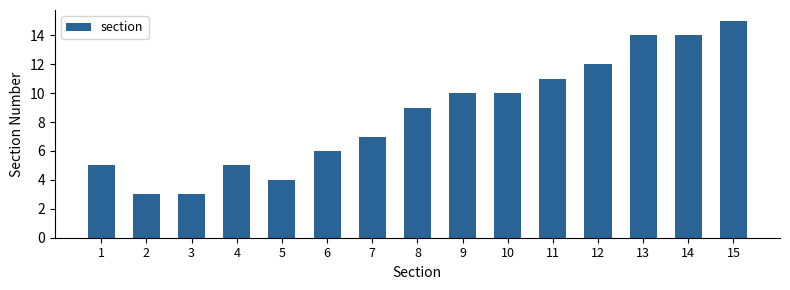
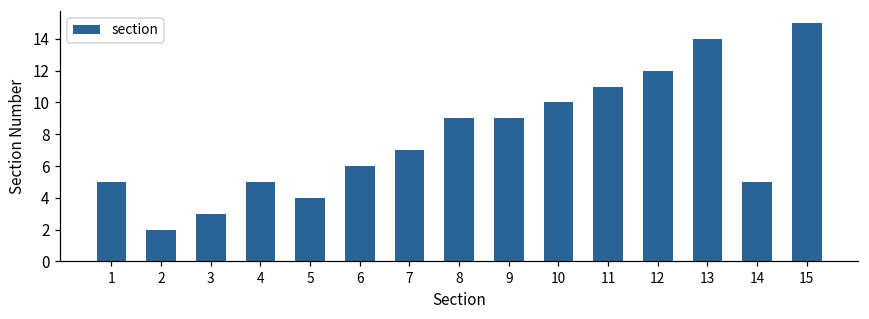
  {
    "1": 5,
-   "2": 3,
+   "2": 2,
    "3": 3,
    "4": 5,
    "5": 4,
    "6": 6,
    "7": 7,
    "8": 9,
-   "9": 10,
+   "9": 9,
    "10": 10,
    "11": 11,
    "12": 12,
    "13": 14,
-   "14": 14,
+   "14": 5,
    "15": 15
  }
